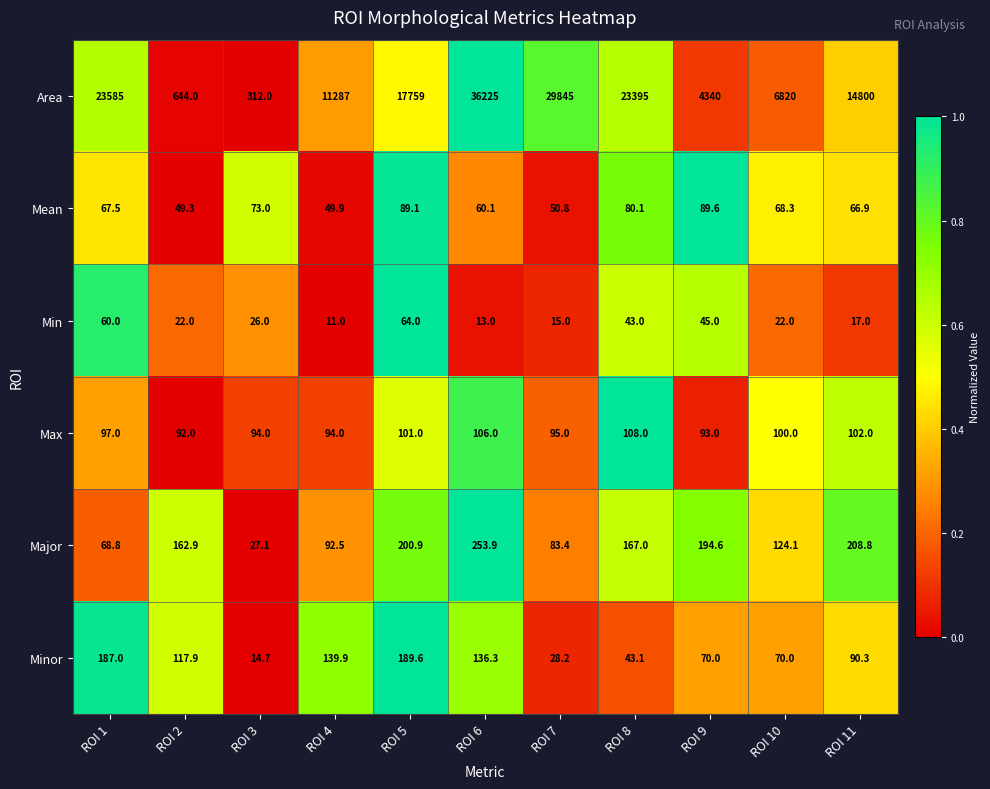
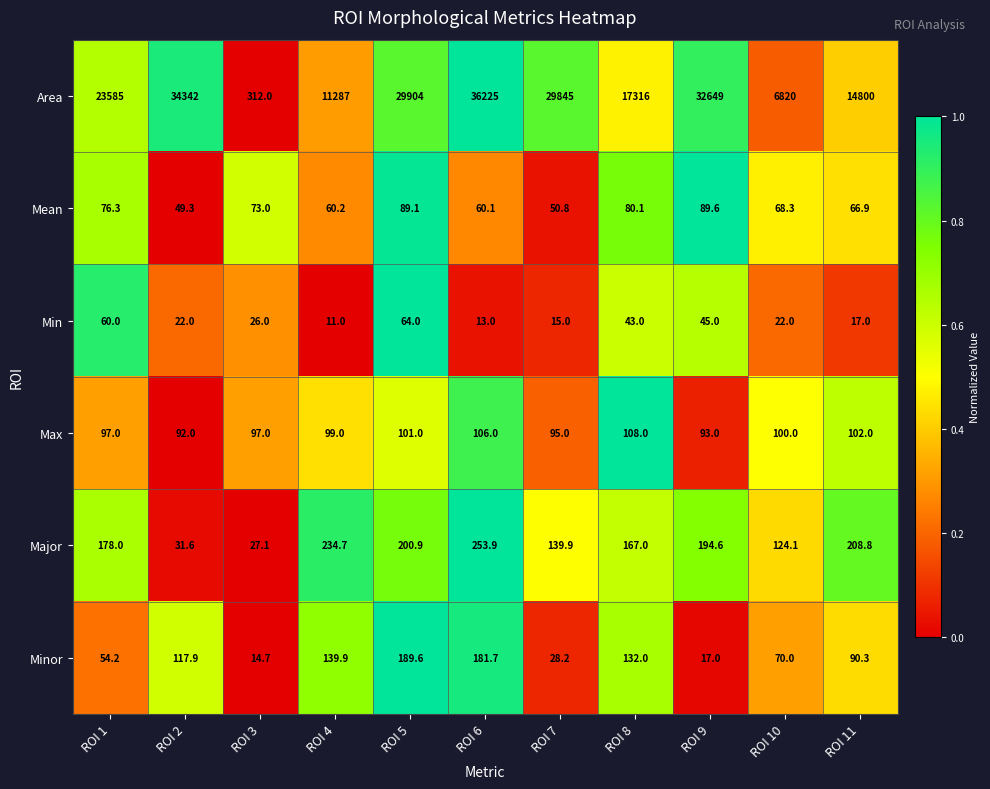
  {
    "Area": {
      "ROI 1": 23585,
-     "ROI 2": 644.0,
+     "ROI 2": 34342,
      "ROI 3": 312.0,
      "ROI 4": 11287,
-     "ROI 5": 17759,
+     "ROI 5": 29904,
      "ROI 6": 36225,
      "ROI 7": 29845,
-     "ROI 8": 23395,
-     "ROI 9": 4340,
+     "ROI 8": 17316,
+     "ROI 9": 32649,
      "ROI 10": 6820,
      "ROI 11": 14800
    },
    "Mean": {
-     "ROI 1": 67.5,
+     "ROI 1": 76.3,
      "ROI 2": 49.3,
      "ROI 3": 73.0,
-     "ROI 4": 49.9,
+     "ROI 4": 60.2,
      "ROI 5": 89.1,
      "ROI 6": 60.1,
      "ROI 7": 50.8,
      "ROI 8": 80.1,
      "ROI 9": 89.6,
      "ROI 10": 68.3,
      "ROI 11": 66.9
    },
    "Min": {
      "ROI 1": 60.0,
      "ROI 2": 22.0,
      "ROI 3": 26.0,
      "ROI 4": 11.0,
      "ROI 5": 64.0,
      "ROI 6": 13.0,
      "ROI 7": 15.0,
      "ROI 8": 43.0,
      "ROI 9": 45.0,
      "ROI 10": 22.0,
      "ROI 11": 17.0
    },
    "Max": {
      "ROI 1": 97.0,
      "ROI 2": 92.0,
-     "ROI 3": 94.0,
-     "ROI 4": 94.0,
+     "ROI 3": 97.0,
+     "ROI 4": 99.0,
      "ROI 5": 101.0,
      "ROI 6": 106.0,
      "ROI 7": 95.0,
      "ROI 8": 108.0,
      "ROI 9": 93.0,
      "ROI 10": 100.0,
      "ROI 11": 102.0
    },
    "Major": {
-     "ROI 1": 68.8,
-     "ROI 2": 162.9,
+     "ROI 1": 178.0,
+     "ROI 2": 31.6,
      "ROI 3": 27.1,
-     "ROI 4": 92.5,
+     "ROI 4": 234.7,
      "ROI 5": 200.9,
      "ROI 6": 253.9,
-     "ROI 7": 83.4,
+     "ROI 7": 139.9,
      "ROI 8": 167.0,
      "ROI 9": 194.6,
      "ROI 10": 124.1,
      "ROI 11": 208.8
    },
    "Minor": {
-     "ROI 1": 187.0,
+     "ROI 1": 54.2,
      "ROI 2": 117.9,
      "ROI 3": 14.7,
      "ROI 4": 139.9,
      "ROI 5": 189.6,
-     "ROI 6": 136.3,
+     "ROI 6": 181.7,
      "ROI 7": 28.2,
-     "ROI 8": 43.1,
-     "ROI 9": 70.0,
+     "ROI 8": 132.0,
+     "ROI 9": 17.0,
      "ROI 10": 70.0,
      "ROI 11": 90.3
    }
  }
